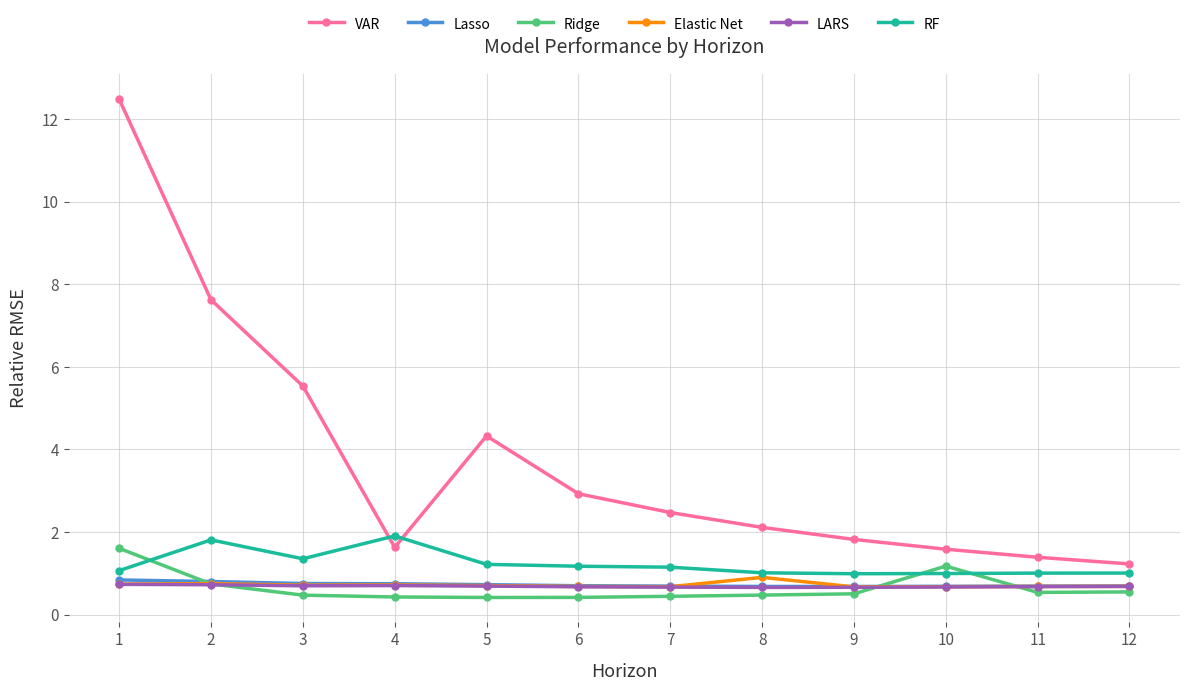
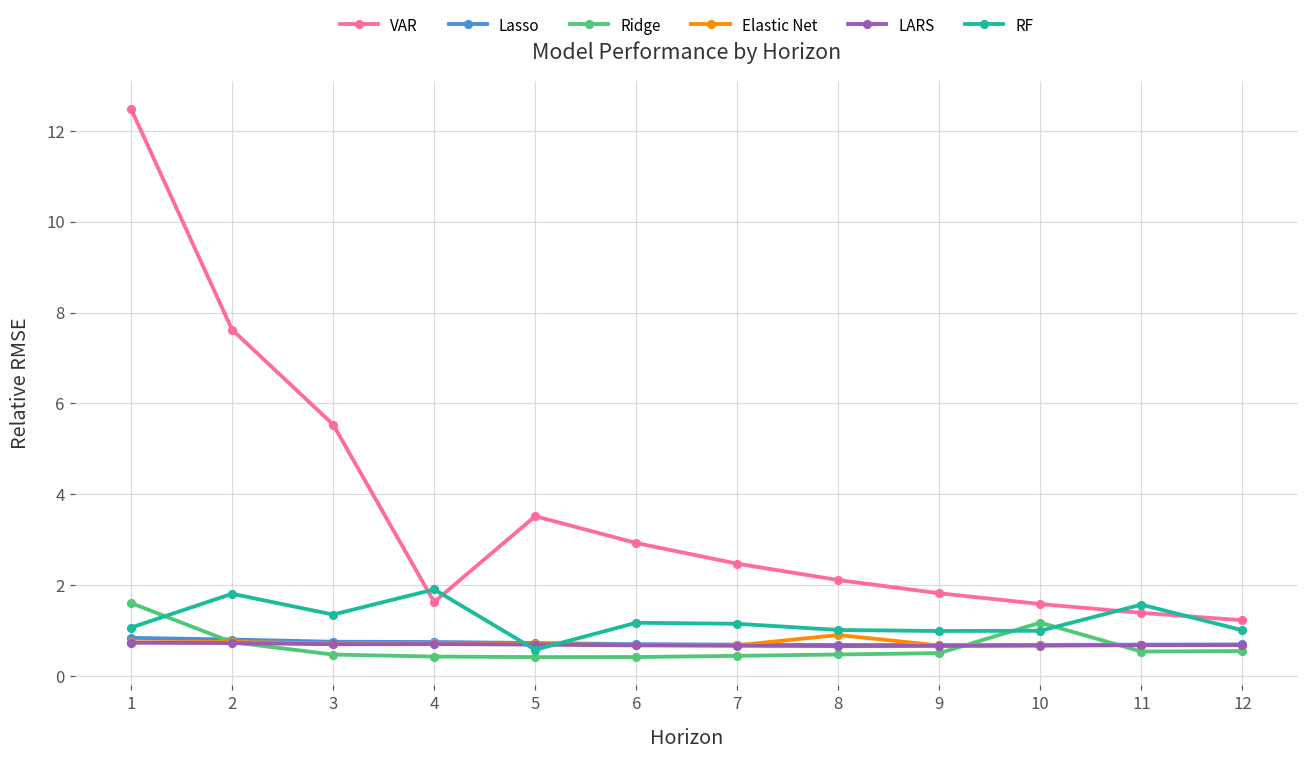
  {
    "VAR": {
      "1": 12.5,
      "2": 7.6,
      "3": 5.5,
      "4": 1.6,
-     "5": 4.3,
+     "5": 3.5,
      "6": 2.9,
      "7": 2.5,
      "8": 2.1,
      "9": 1.8,
      "10": 1.6,
      "11": 1.4,
      "12": 1.2
    },
    "Lasso": {
      "1": 0.8
    },
    "Ridge": {
      "1": 1.6,
      "3": 0.5,
      "4": 0.4,
      "5": 0.4,
      "6": 0.4,
      "7": 0.4,
      "8": 0.5,
      "9": 0.5,
      "10": 1.2,
      "11": 0.5,
      "12": 0.6
    },
    "Elastic Net": {
      "8": 0.9
    },
    "RF": {
      "1": 1.1,
      "2": 1.8,
      "3": 1.4,
      "4": 1.9,
-     "5": 1.2,
+     "5": 0.6,
      "6": 1.2,
      "7": 1.2,
      "8": 1.0,
      "9": 1.0,
      "10": 1.0,
-     "11": 1.0,
+     "11": 1.6,
      "12": 1.0
    }
  }
